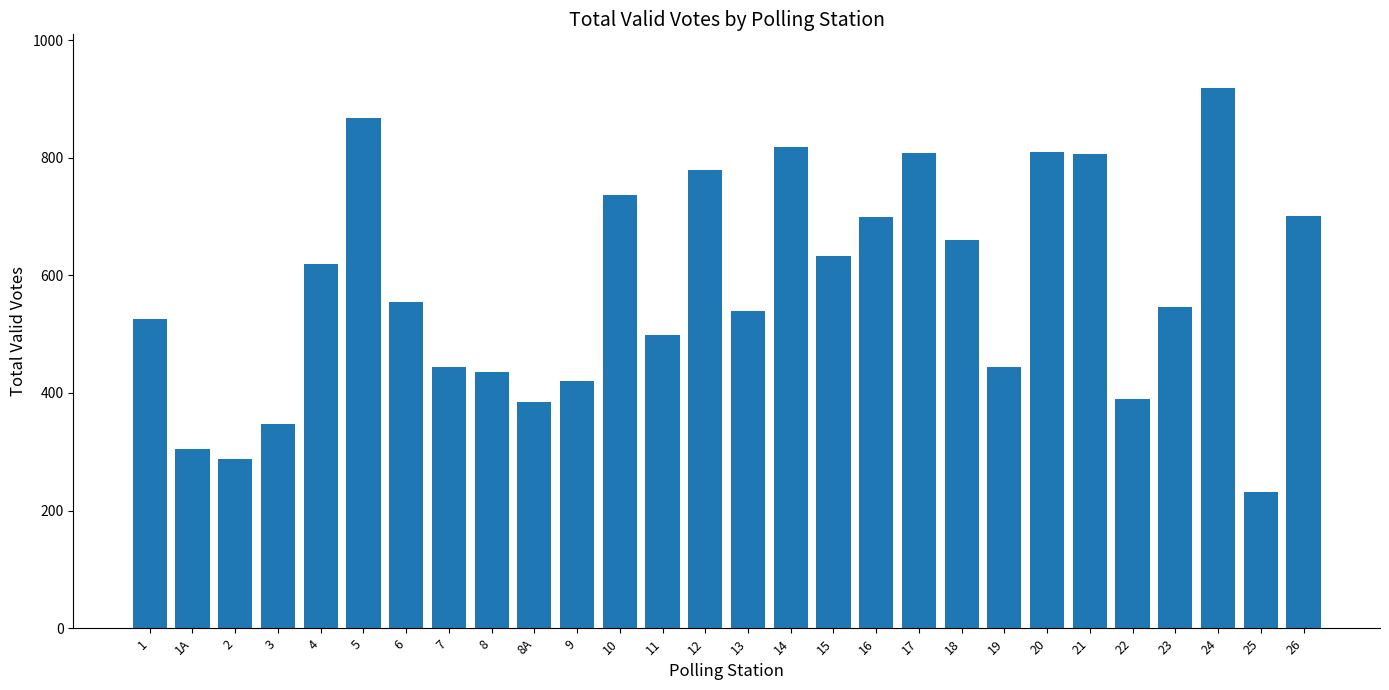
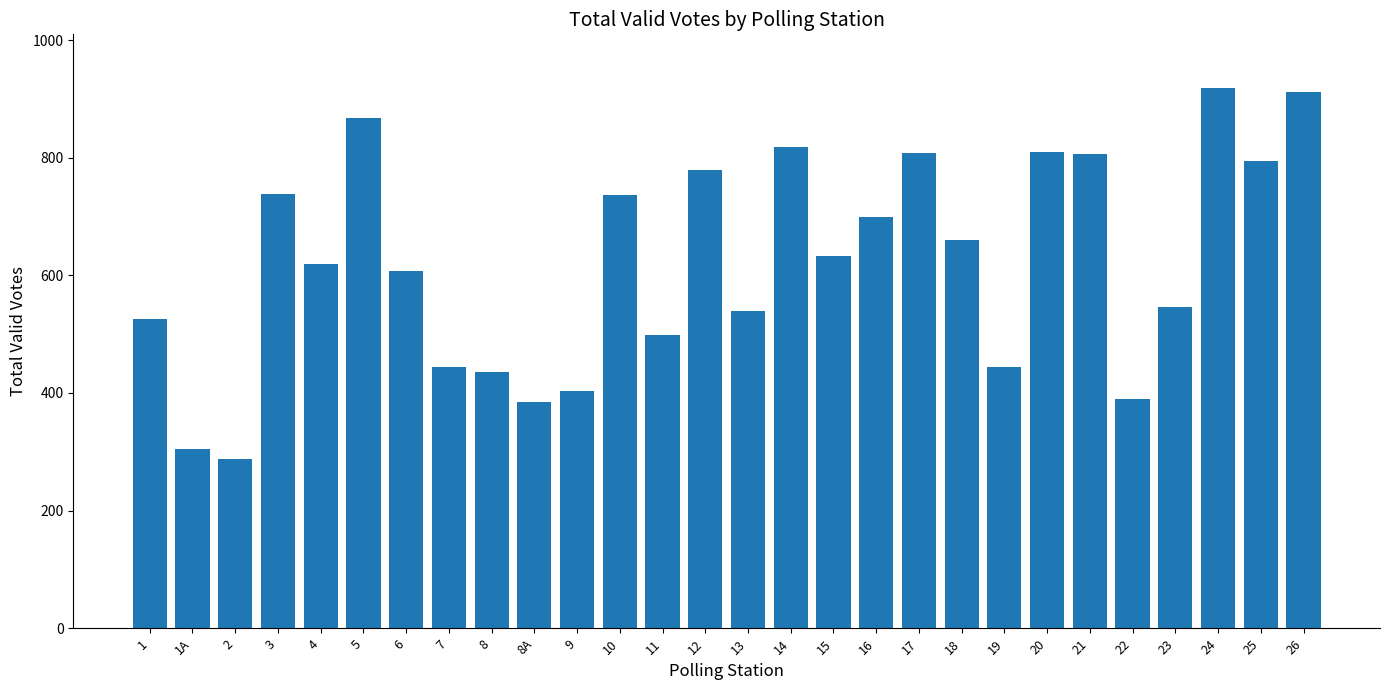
  {
    "1": 530,
    "1A": 300,
    "2": 290,
-   "3": 350,
+   "3": 740,
    "4": 620,
    "5": 870,
-   "6": 560,
+   "6": 610,
    "7": 440,
    "8": 440,
    "8A": 390,
-   "9": 420,
+   "9": 400,
    "10": 740,
    "11": 500,
    "12": 780,
    "13": 540,
    "14": 820,
    "15": 630,
    "16": 700,
    "17": 810,
    "18": 660,
    "19": 440,
    "20": 810,
    "21": 810,
    "22": 390,
    "23": 550,
    "24": 920,
-   "25": 230,
-   "26": 700
+   "25": 800,
+   "26": 910
  }
